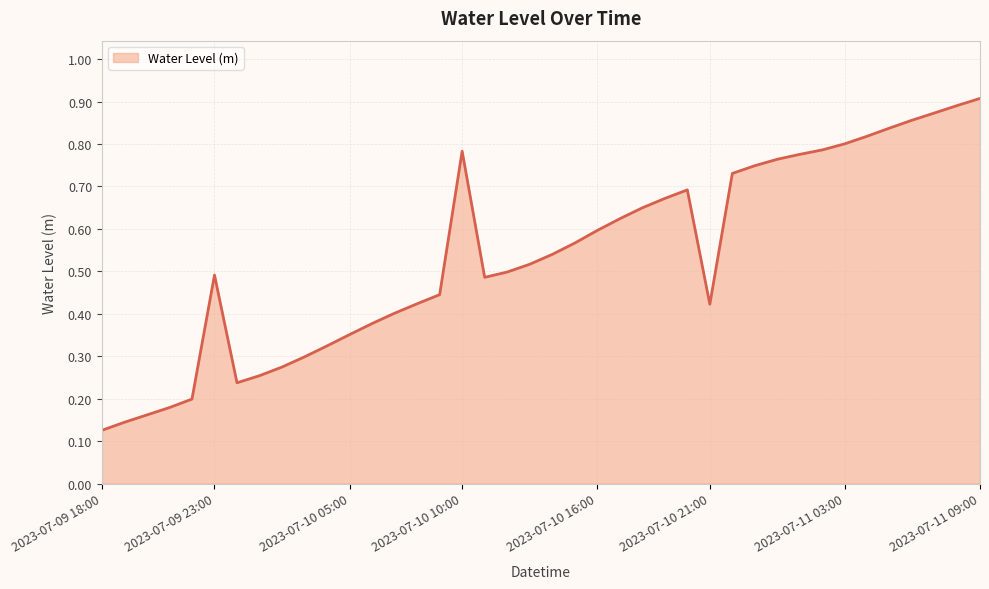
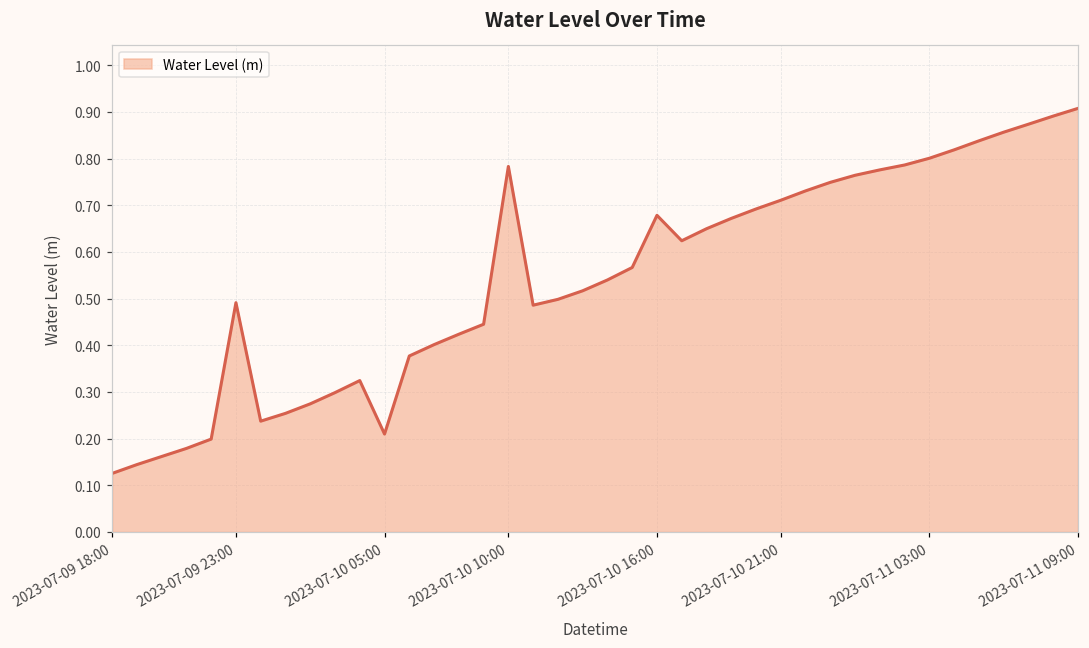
  {
    "2023-07-09 18:00": 0.13,
    "2023-07-09 23:00": 0.49,
-   "2023-07-10 05:00": 0.35,
+   "2023-07-10 05:00": 0.21,
    "2023-07-10 10:00": 0.78,
-   "2023-07-10 16:00": 0.60,
-   "2023-07-10 21:00": 0.42,
+   "2023-07-10 16:00": 0.68,
+   "2023-07-10 21:00": 0.71,
    "2023-07-11 03:00": 0.80,
    "2023-07-11 09:00": 0.91
  }
